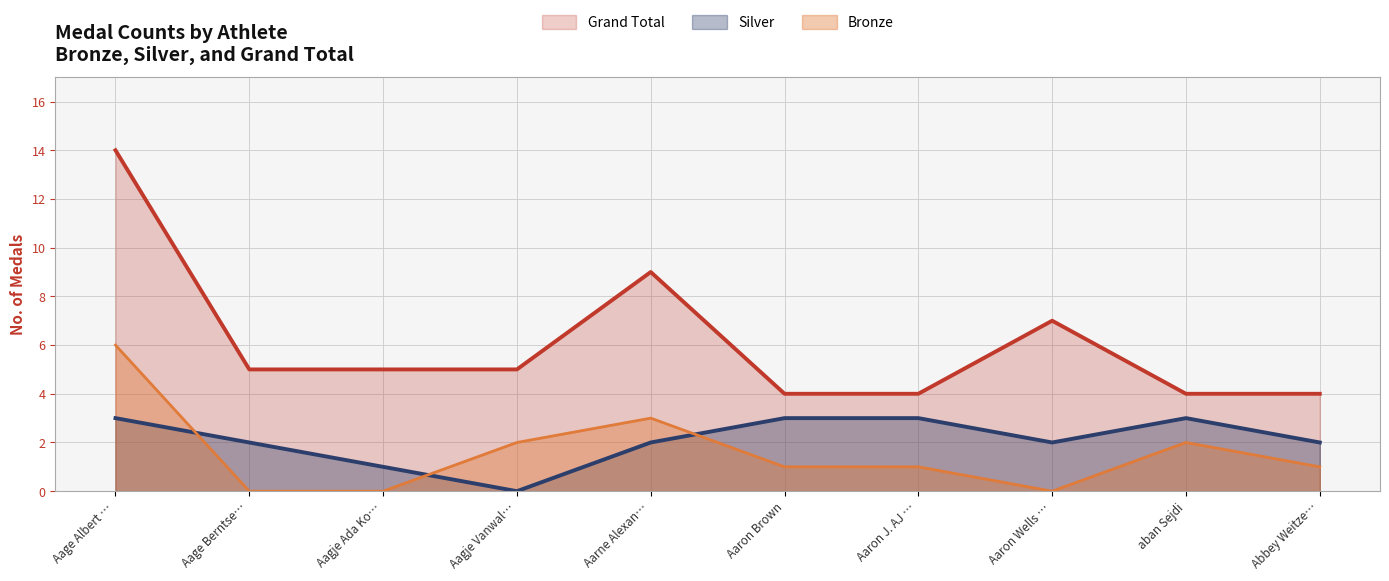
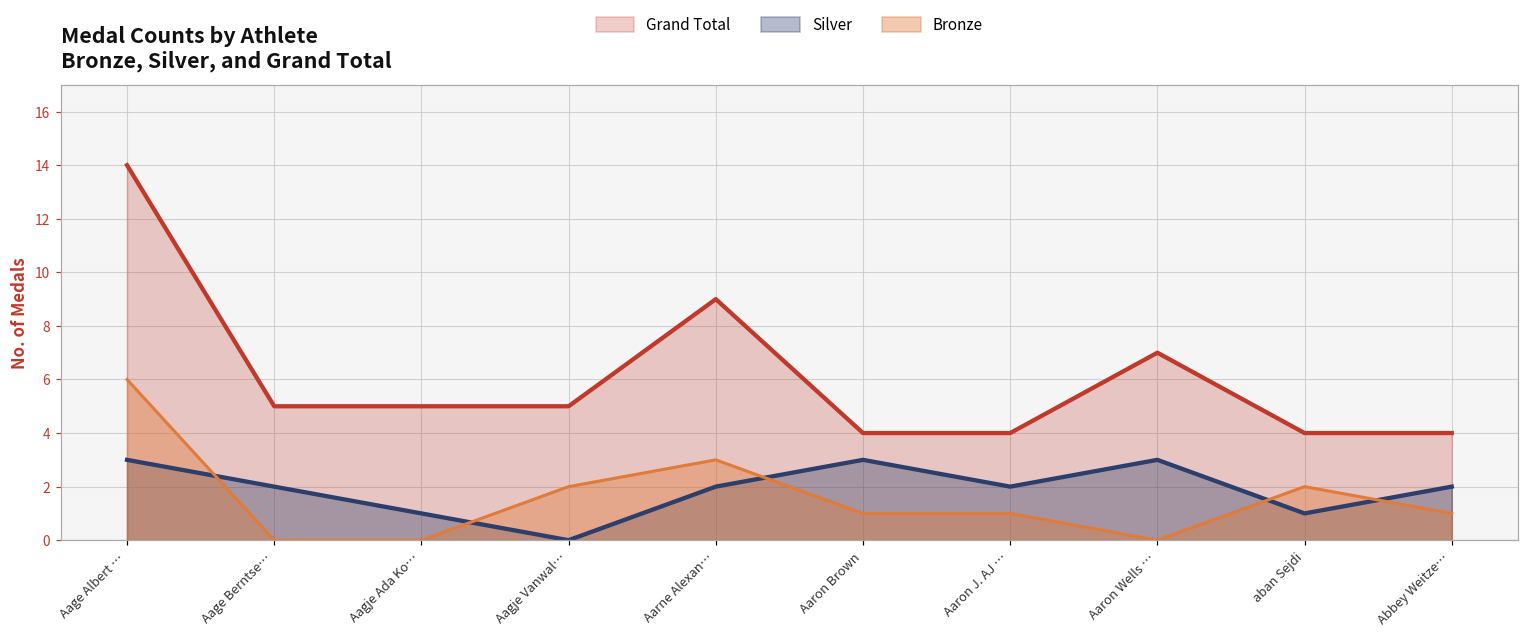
  {
    "Silver": {
      "Aage Albert …": 3,
      "Aage Berntse…": 2,
      "Aagje Ada Ko…": 1,
      "Aagje Vanwal…": 0,
      "Aarne Alexan…": 2,
      "Aaron Brown": 3,
-     "Aaron J. AJ …": 3,
-     "Aaron Wells …": 2,
-     "aban Sejdi": 3,
+     "Aaron J. AJ …": 2,
+     "Aaron Wells …": 3,
+     "aban Sejdi": 1,
      "Abbey Weitze…": 2
    }
  }
